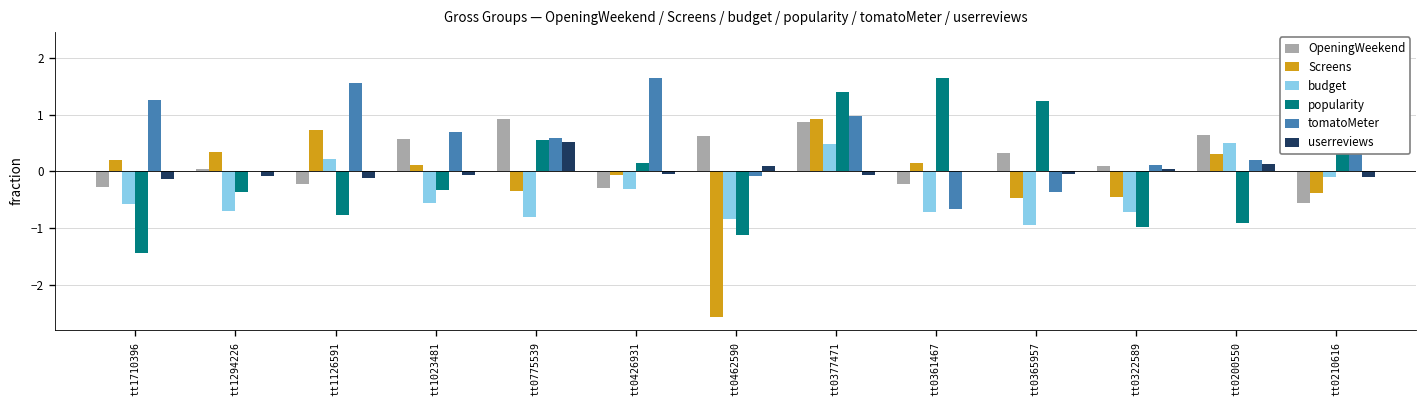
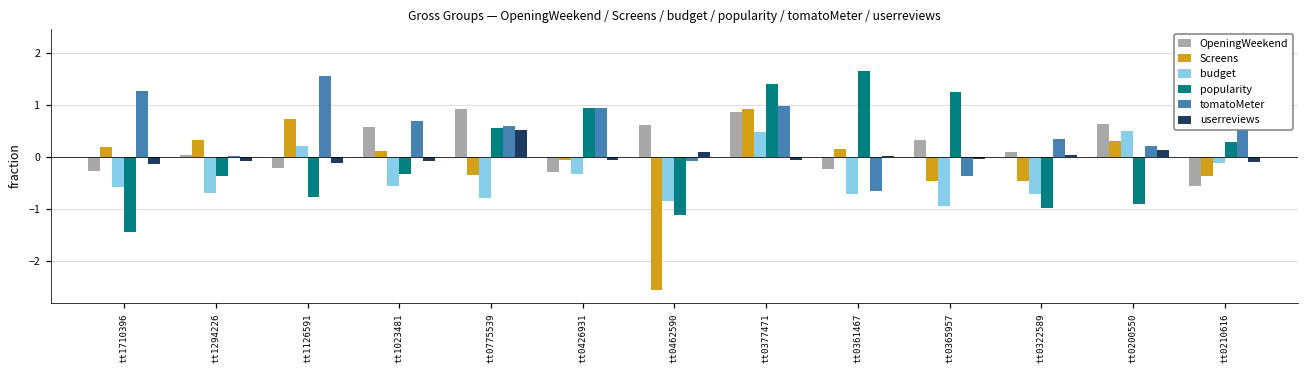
  {
    "OpeningWeekend": {
      "tt1710396": -0.3,
      "tt1126591": -0.2,
      "tt1023481": 0.6,
      "tt0775539": 0.9,
      "tt0426931": -0.3,
      "tt0462590": 0.6,
      "tt0377471": 0.9,
      "tt0361467": -0.2,
      "tt0365957": 0.3,
      "tt0322589": 0.1,
      "tt0200550": 0.6,
      "tt0210616": -0.6
    },
    "Screens": {
      "tt1710396": 0.2,
      "tt1294226": 0.3,
      "tt1126591": 0.7,
      "tt1023481": 0.1,
      "tt0775539": -0.3,
      "tt0426931": -0.1,
      "tt0462590": -2.6,
      "tt0377471": 0.9,
      "tt0361467": 0.1,
      "tt0365957": -0.5,
      "tt0322589": -0.5,
      "tt0200550": 0.3,
      "tt0210616": -0.4
    },
    "budget": {
      "tt1710396": -0.6,
      "tt1294226": -0.7,
      "tt1126591": 0.2,
      "tt1023481": -0.6,
      "tt0775539": -0.8,
      "tt0426931": -0.3,
      "tt0462590": -0.8,
      "tt0377471": 0.5,
      "tt0361467": -0.7,
      "tt0365957": -0.9,
      "tt0322589": -0.7,
      "tt0200550": 0.5,
      "tt0210616": -0.1
    },
    "popularity": {
      "tt1710396": -1.4,
      "tt1294226": -0.4,
      "tt1126591": -0.8,
      "tt1023481": -0.3,
      "tt0775539": 0.5,
-     "tt0426931": 0.1,
+     "tt0426931": 0.9,
      "tt0462590": -1.1,
      "tt0377471": 1.4,
      "tt0361467": 1.6,
      "tt0365957": 1.2,
      "tt0322589": -1.0,
      "tt0200550": -0.9,
      "tt0210616": 0.3
    },
    "tomatoMeter": {
      "tt1710396": 1.3,
      "tt1126591": 1.6,
      "tt1023481": 0.7,
      "tt0775539": 0.6,
-     "tt0426931": 1.6,
+     "tt0426931": 0.9,
      "tt0462590": -0.1,
      "tt0377471": 1.0,
      "tt0361467": -0.7,
      "tt0365957": -0.4,
-     "tt0322589": 0.1,
+     "tt0322589": 0.3,
      "tt0200550": 0.2
    },
    "userreviews": {
      "tt1710396": -0.1,
      "tt1294226": -0.1,
      "tt1126591": -0.1,
      "tt1023481": -0.1,
      "tt0775539": 0.5,
      "tt0462590": 0.1,
      "tt0377471": -0.1,
      "tt0200550": 0.1,
      "tt0210616": -0.1
    }
  }
